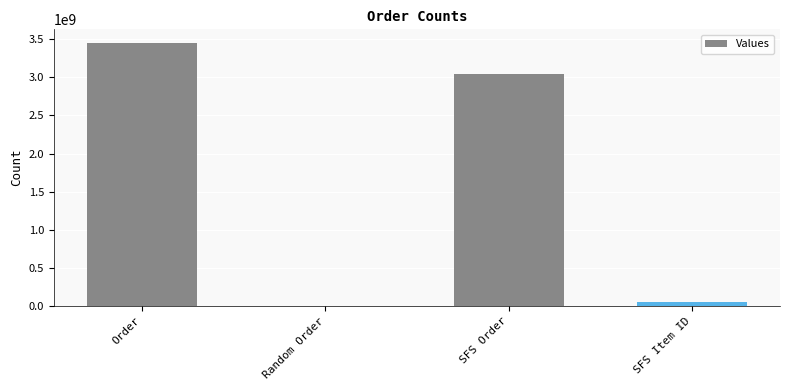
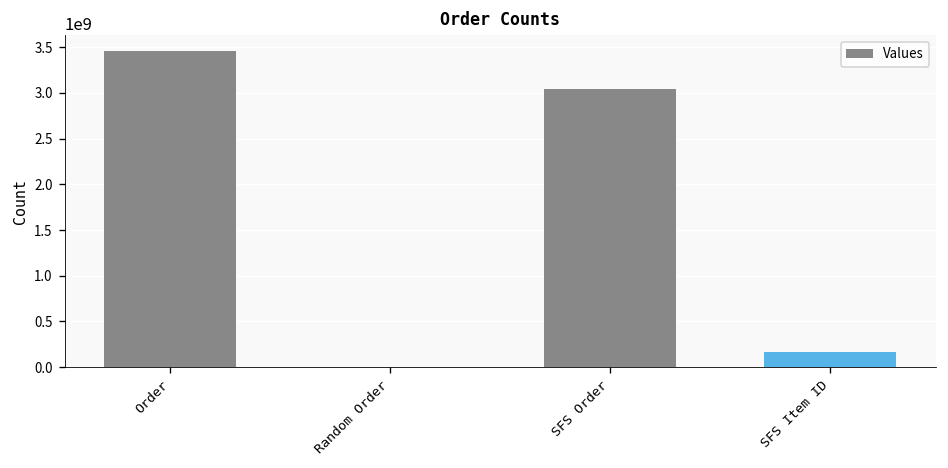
  {
    "Order": 3500000000,
    "SFS Order": 3000000000,
-   "SFS Item ID": 100000000
+   "SFS Item ID": 200000000
  }
